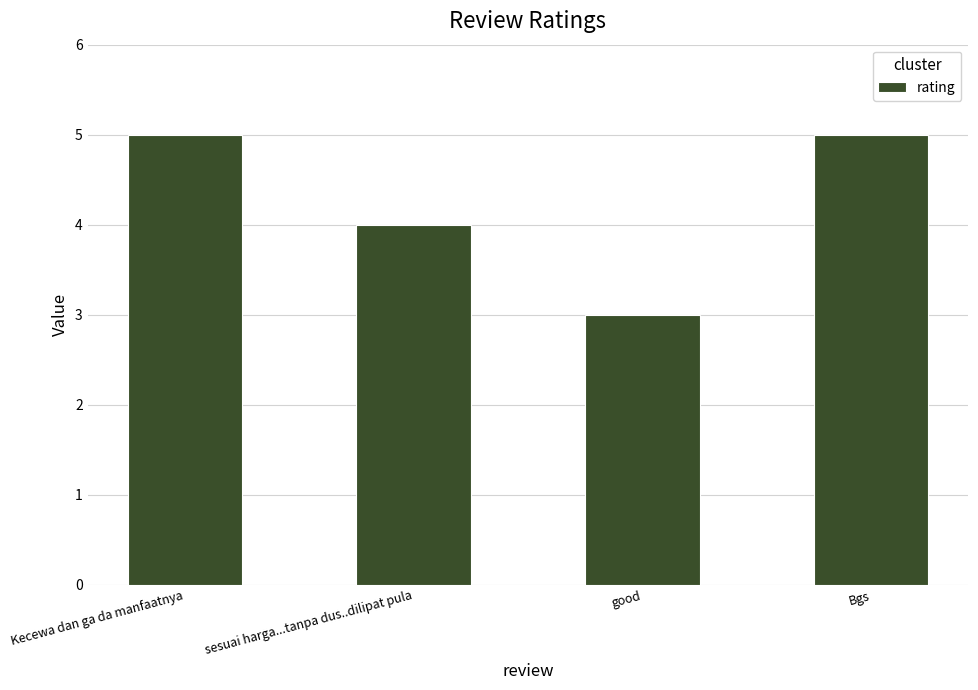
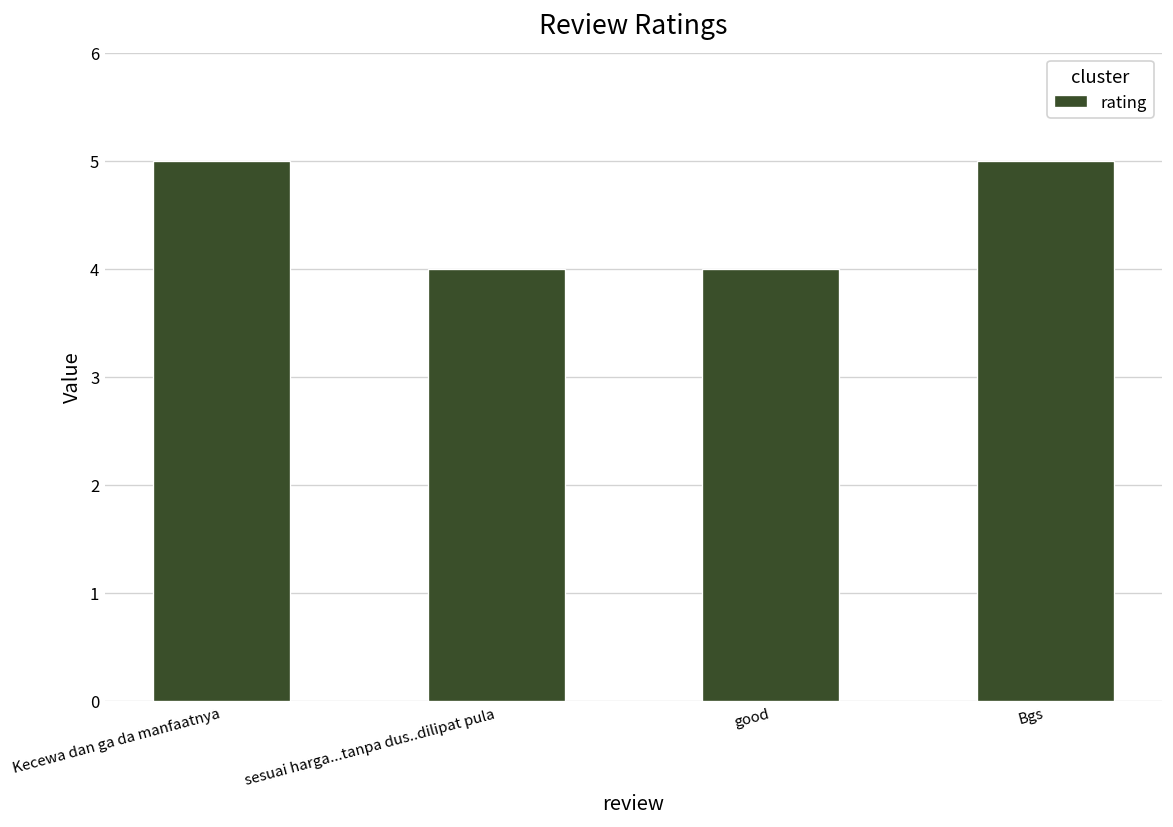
  {
    "Kecewa dan ga da manfaatnya": 5,
    "sesuai harga...tanpa dus..dilipat pula": 4,
-   "good": 3,
+   "good": 4,
    "Bgs": 5
  }
